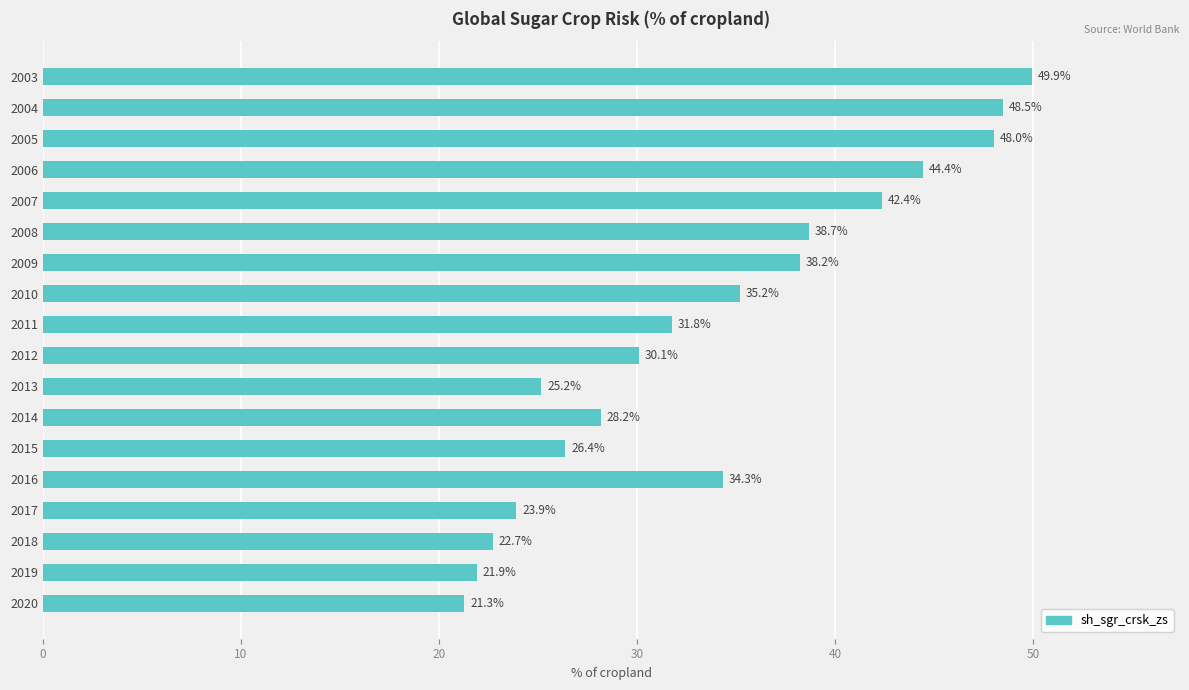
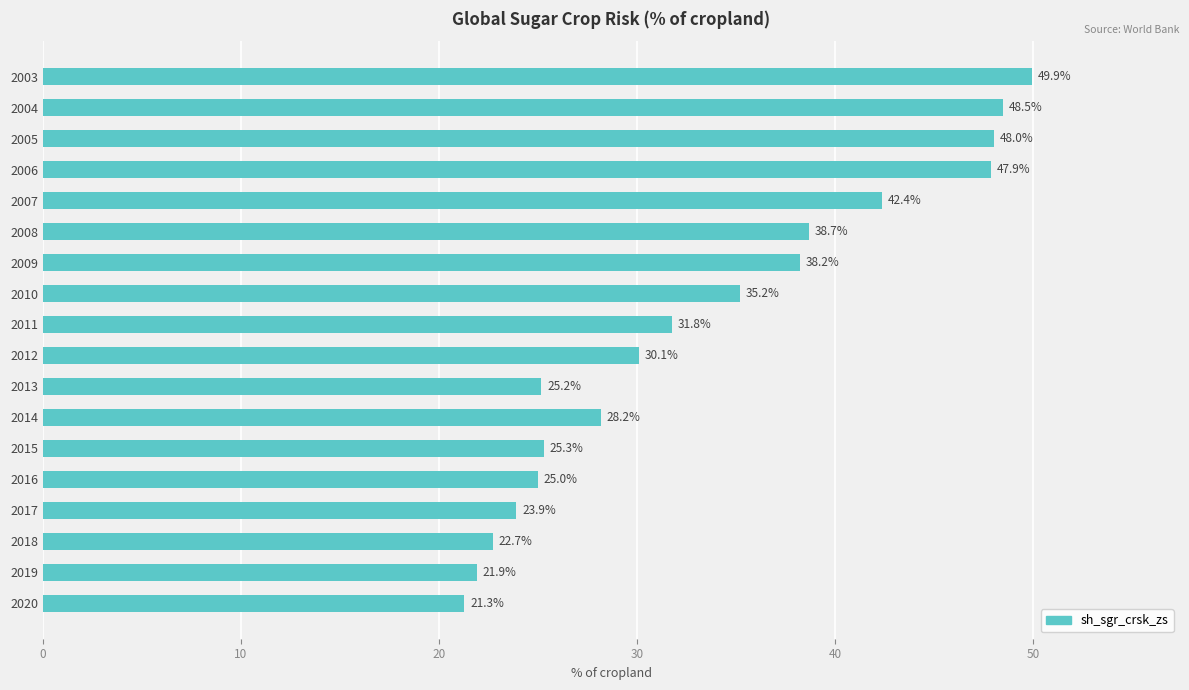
  {
    "2003": "49.9%",
    "2004": "48.5%",
    "2005": "48.0%",
-   "2006": "44.4%",
+   "2006": "47.9%",
    "2007": "42.4%",
    "2008": "38.7%",
    "2009": "38.2%",
    "2010": "35.2%",
    "2011": "31.8%",
    "2012": "30.1%",
    "2013": "25.2%",
    "2014": "28.2%",
-   "2015": "26.4%",
-   "2016": "34.3%",
+   "2015": "25.3%",
+   "2016": "25.0%",
    "2017": "23.9%",
    "2018": "22.7%",
    "2019": "21.9%",
    "2020": "21.3%"
  }
